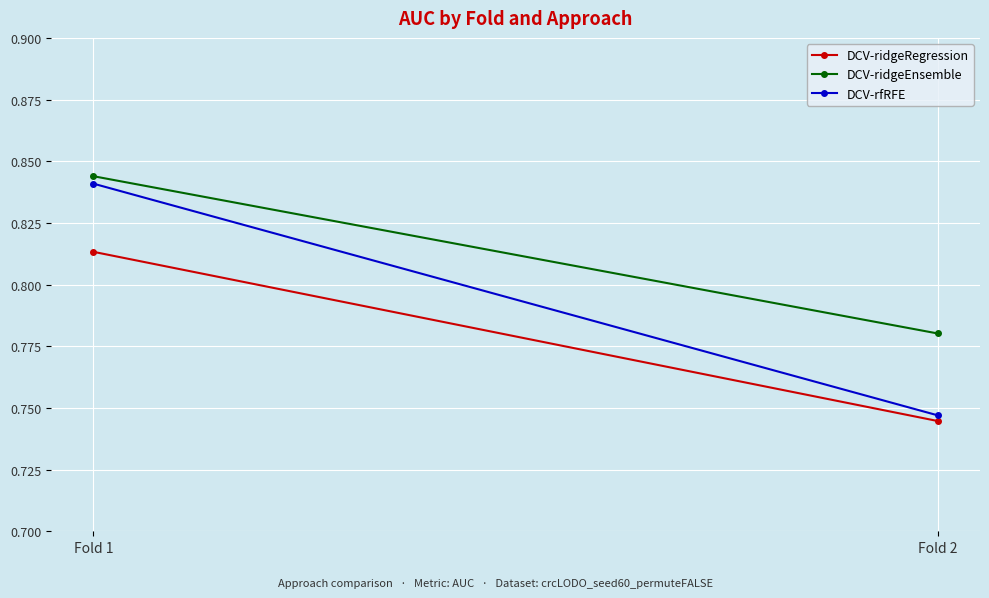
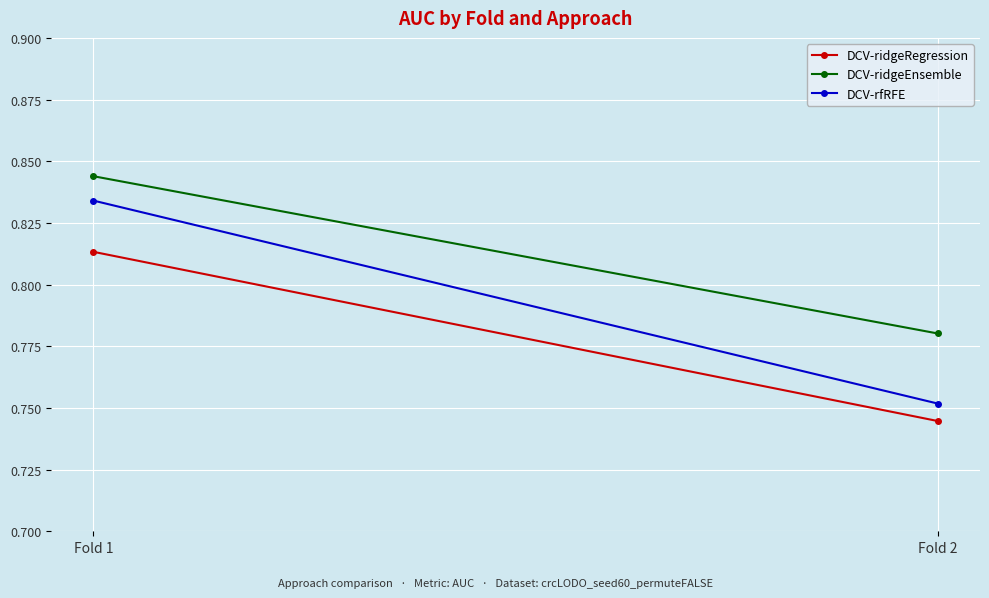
  {
    "DCV-ridgeRegression": {
      "Fold 1": 0.813,
      "Fold 2": 0.745
    },
    "DCV-ridgeEnsemble": {
      "Fold 1": 0.844,
      "Fold 2": 0.780
    },
    "DCV-rfRFE": {
-     "Fold 1": 0.841,
-     "Fold 2": 0.747
+     "Fold 1": 0.834,
+     "Fold 2": 0.752
    }
  }
